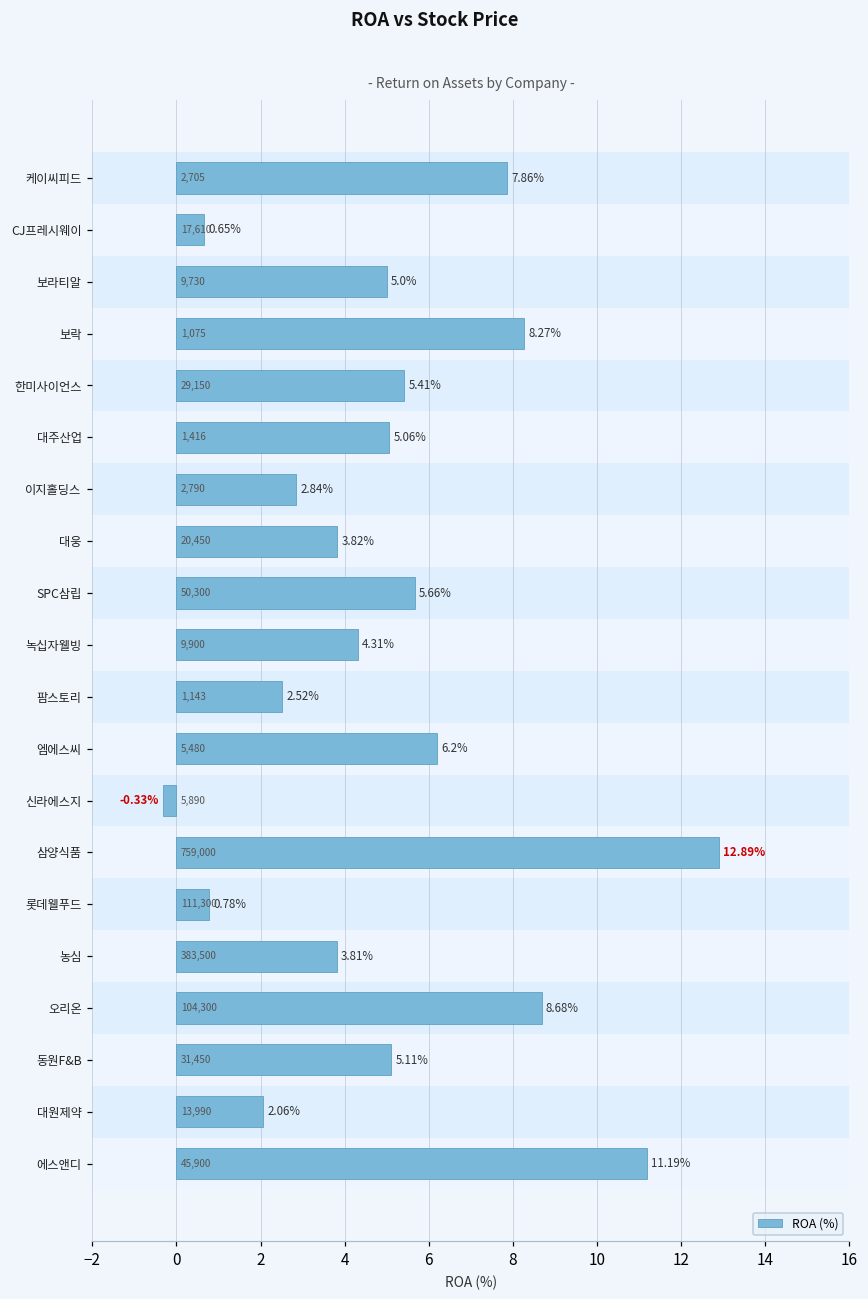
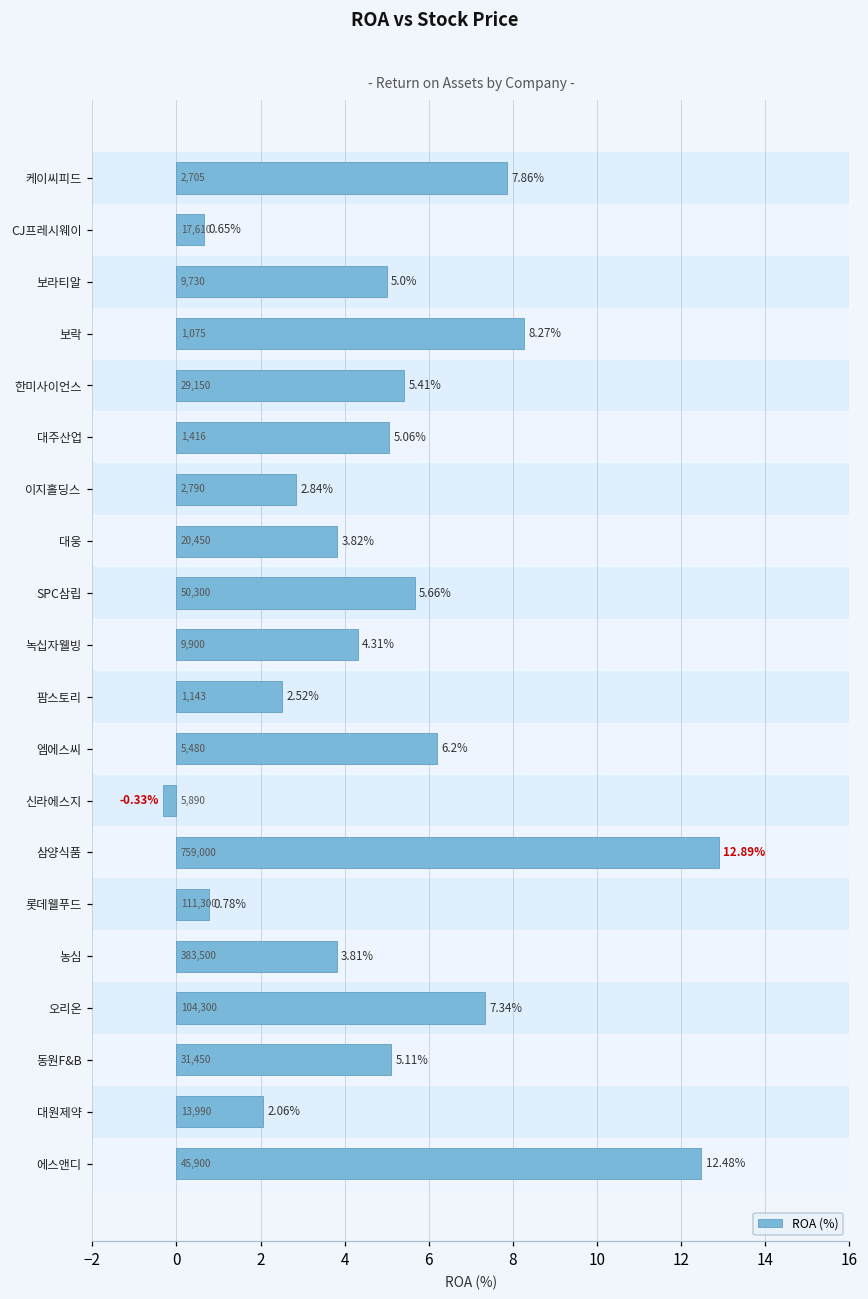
  {
    "케이씨피드": "7.86%",
    "CJ프레시웨이": "0.65%",
    "보라티알": "5.0%",
    "보락": "8.27%",
    "한미사이언스": "5.41%",
    "대주산업": "5.06%",
    "이지홀딩스": "2.84%",
    "대웅": "3.82%",
    "SPC삼립": "5.66%",
    "녹십자웰빙": "4.31%",
    "팜스토리": "2.52%",
    "엠에스씨": "6.2%",
    "신라에스지": "-0.33%",
    "삼양식품": "12.89%",
    "롯데웰푸드": "0.78%",
    "농심": "3.81%",
-   "오리온": "8.68%",
+   "오리온": "7.34%",
    "동원F&B": "5.11%",
    "대원제약": "2.06%",
-   "에스앤디": "11.19%"
+   "에스앤디": "12.48%"
  }
